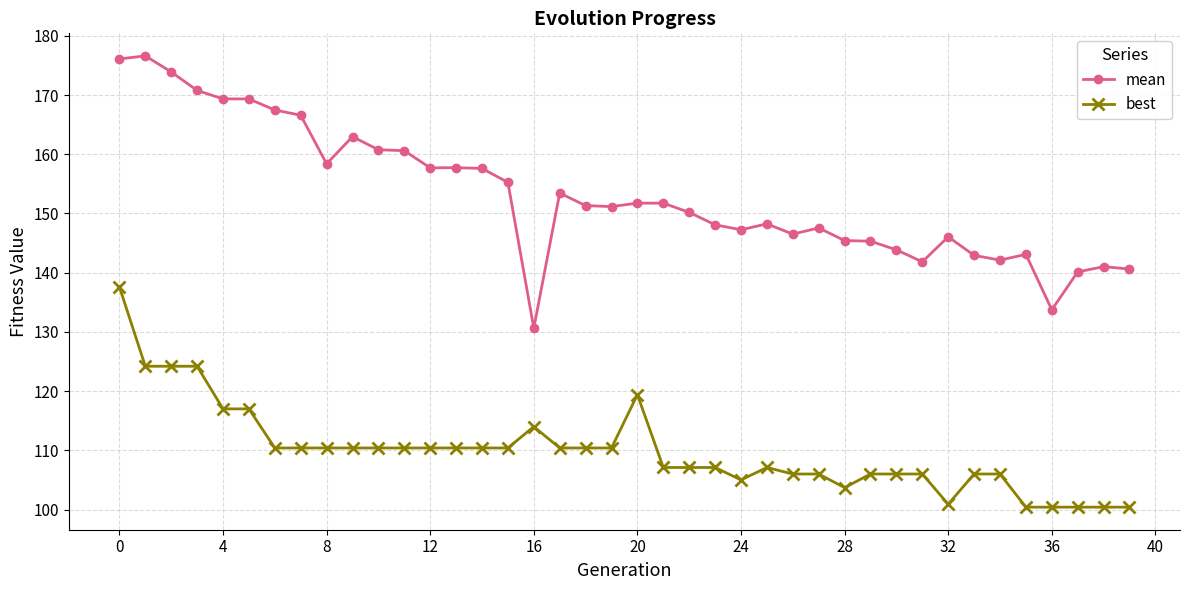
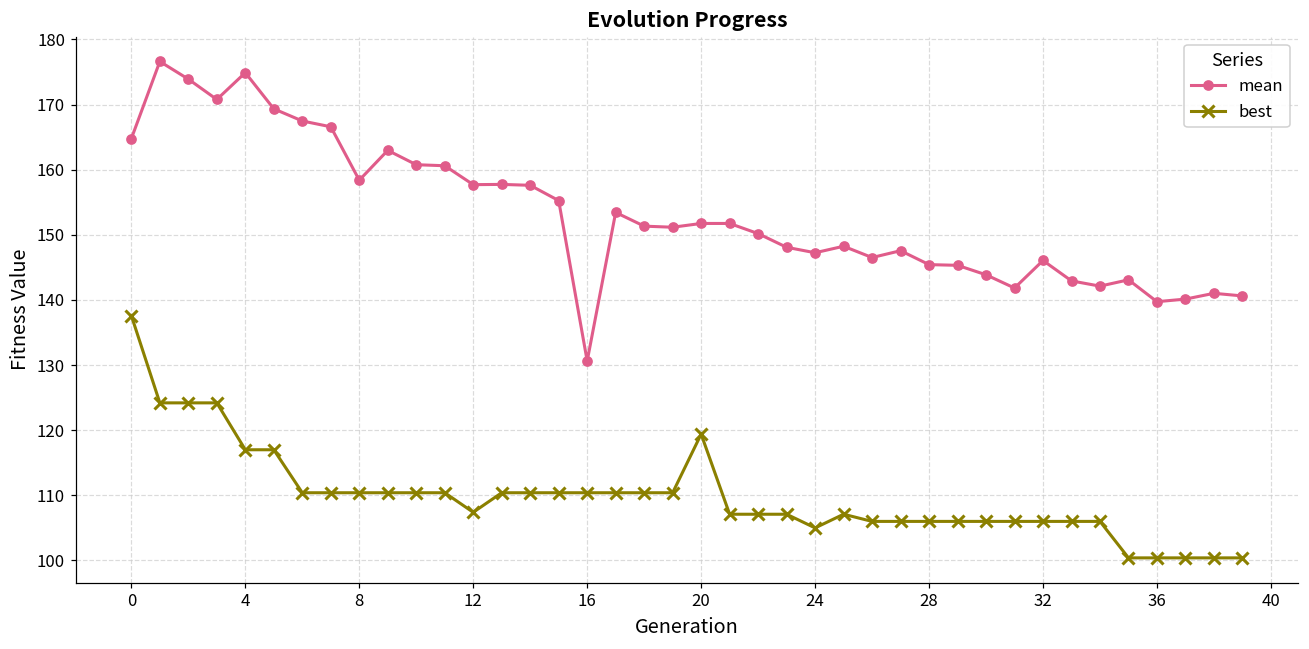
  {
    "mean": {
-     "0": 176,
-     "4": 169,
+     "0": 165,
+     "4": 175,
      "8": 158,
      "12": 158,
      "16": 131,
      "20": 152,
      "24": 147,
      "28": 145,
      "32": 146,
-     "36": 134
+     "36": 140
    },
    "best": {
      "0": 138,
      "4": 117,
      "8": 110,
-     "12": 110,
-     "16": 114,
+     "12": 107,
+     "16": 110,
      "20": 119,
      "24": 105,
-     "28": 104,
-     "32": 101,
+     "28": 106,
+     "32": 106,
      "36": 100
    }
  }
